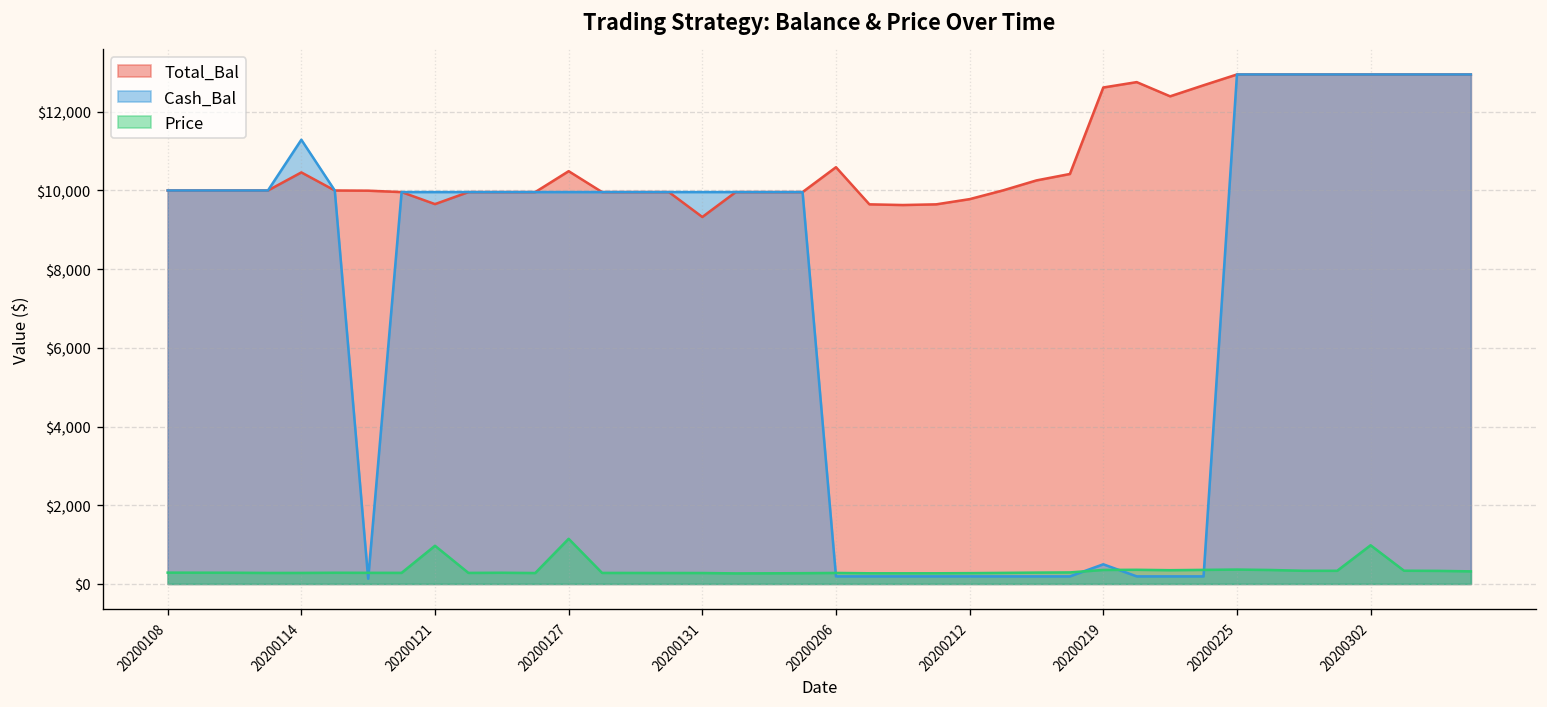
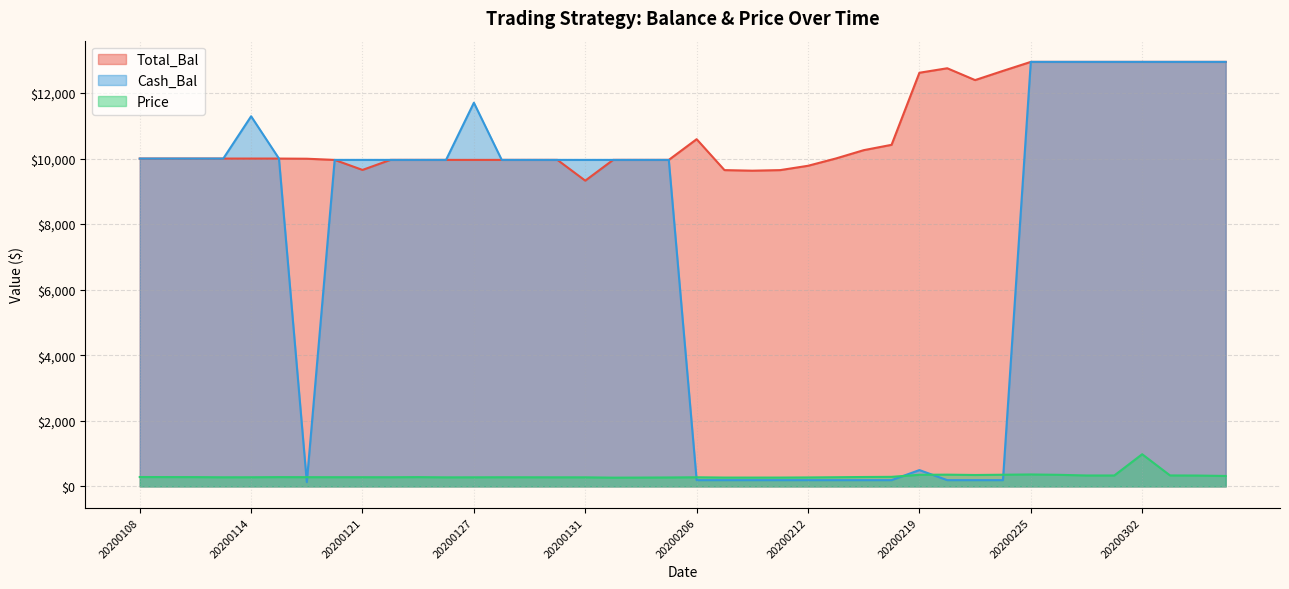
  {
    "Total_Bal": {
-     "20200114": "$10,500",
+     "20200114": "$10,000",
      "20200121": "$9,700",
-     "20200127": "$10,500",
+     "20200127": "$10,000",
      "20200131": "$9,300",
      "20200206": "$10,600",
      "20200212": "$9,800",
      "20200219": "$12,600"
    },
    "Cash_Bal": {
      "20200114": "$11,300",
      "20200121": "$10,000",
-     "20200127": "$10,000",
+     "20200127": "$11,700",
      "20200131": "$10,000",
      "20200206": "$200",
      "20200212": "$200",
      "20200219": "$500"
    },
    "Price": {
      "20200108": "$300",
      "20200114": "$300",
-     "20200121": "$1,000",
-     "20200127": "$1,100",
+     "20200121": "$300",
+     "20200127": "$300",
      "20200131": "$300",
      "20200206": "$300",
      "20200212": "$300",
      "20200219": "$400",
      "20200225": "$400",
      "20200302": "$1,000"
    }
  }
